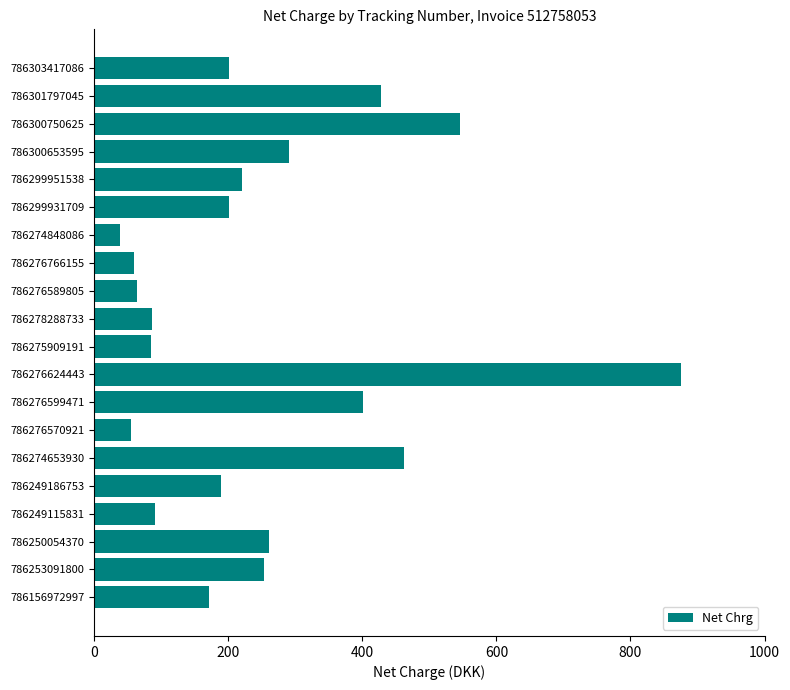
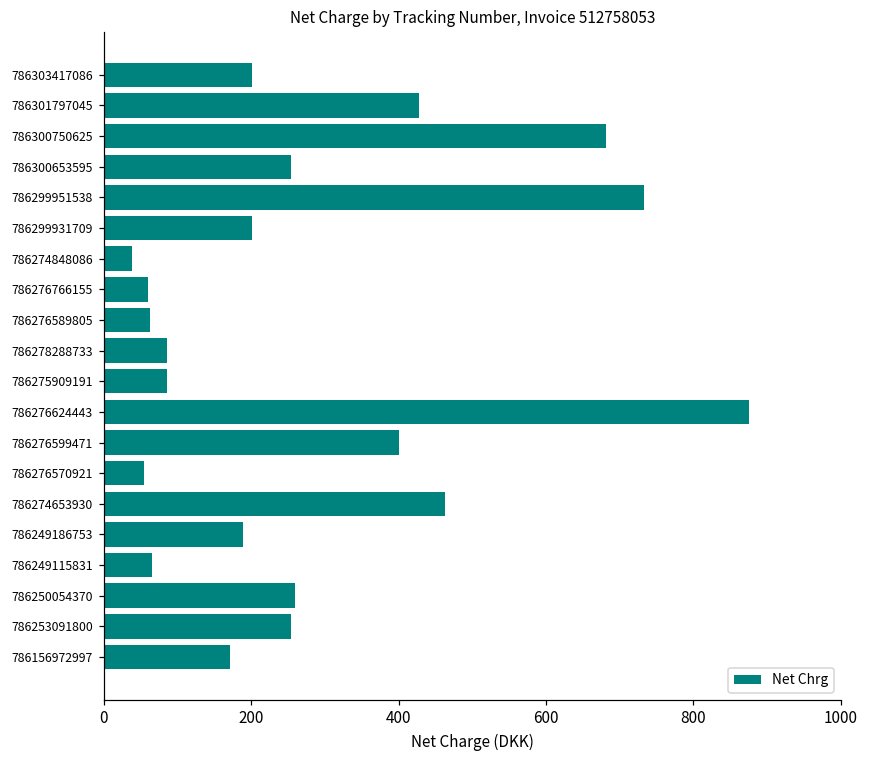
  {
    "786303417086": 200,
    "786301797045": 430,
-   "786300750625": 550,
-   "786300653595": 290,
-   "786299951538": 220,
+   "786300750625": 680,
+   "786300653595": 250,
+   "786299951538": 730,
    "786299931709": 200,
    "786274848086": 40,
    "786276766155": 60,
    "786276589805": 60,
    "786278288733": 90,
    "786275909191": 90,
    "786276624443": 880,
    "786276599471": 400,
    "786276570921": 60,
    "786274653930": 460,
    "786249186753": 190,
-   "786249115831": 90,
+   "786249115831": 70,
    "786250054370": 260,
    "786253091800": 250,
    "786156972997": 170
  }
